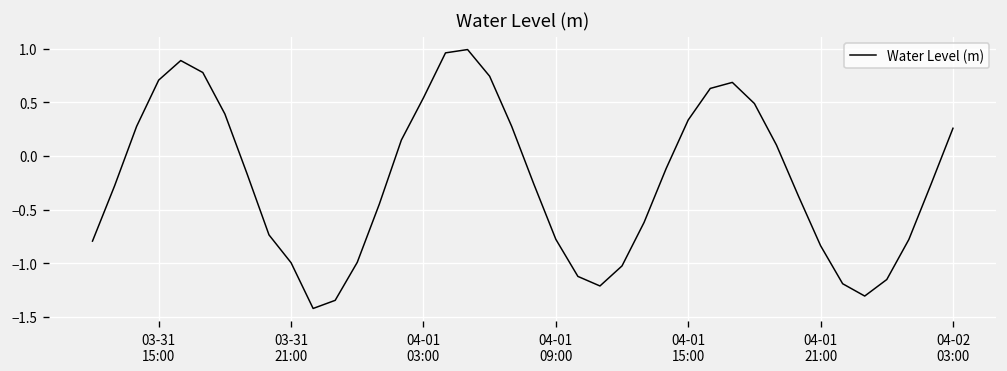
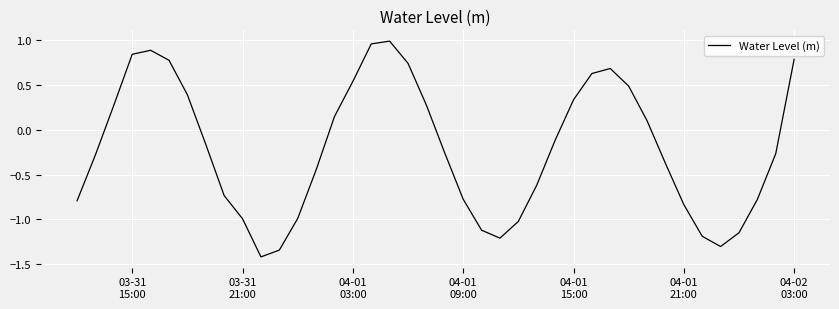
  {
-   "03-31 15:00": 0.7,
+   "03-31 15:00": 0.8,
    "03-31 21:00": -1.0,
    "04-01 03:00": 0.5,
    "04-01 09:00": -0.8,
    "04-01 15:00": 0.3,
    "04-01 21:00": -0.8,
-   "04-02 03:00": 0.3
+   "04-02 03:00": 0.8
  }
